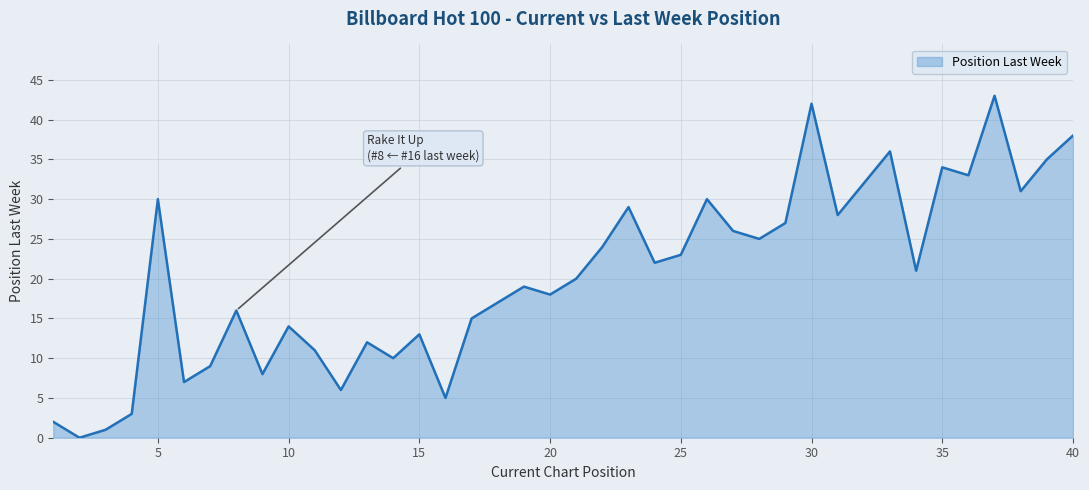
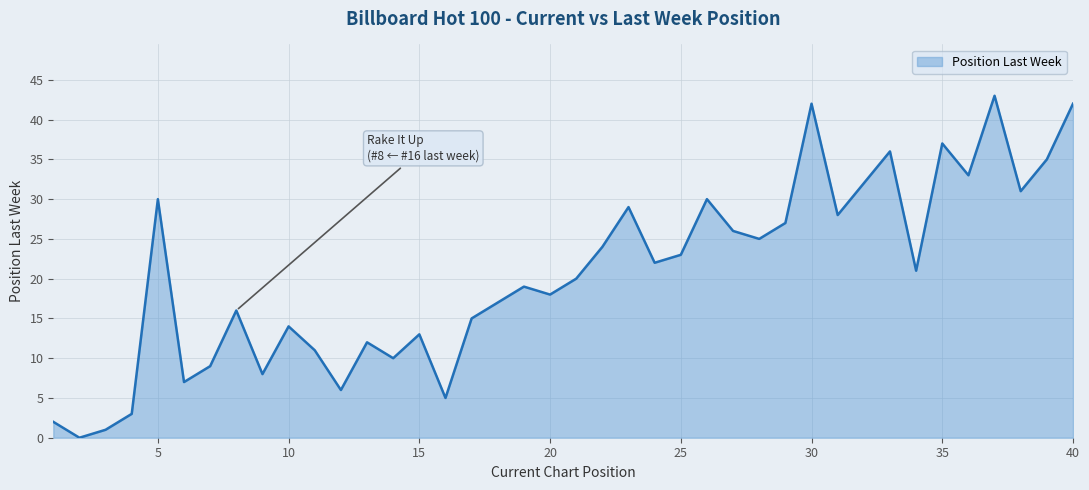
  {
    "5": 30,
    "10": 14,
    "15": 13,
    "20": 18,
    "25": 23,
    "30": 42,
-   "35": 34,
-   "40": 38
+   "35": 37,
+   "40": 42
  }
